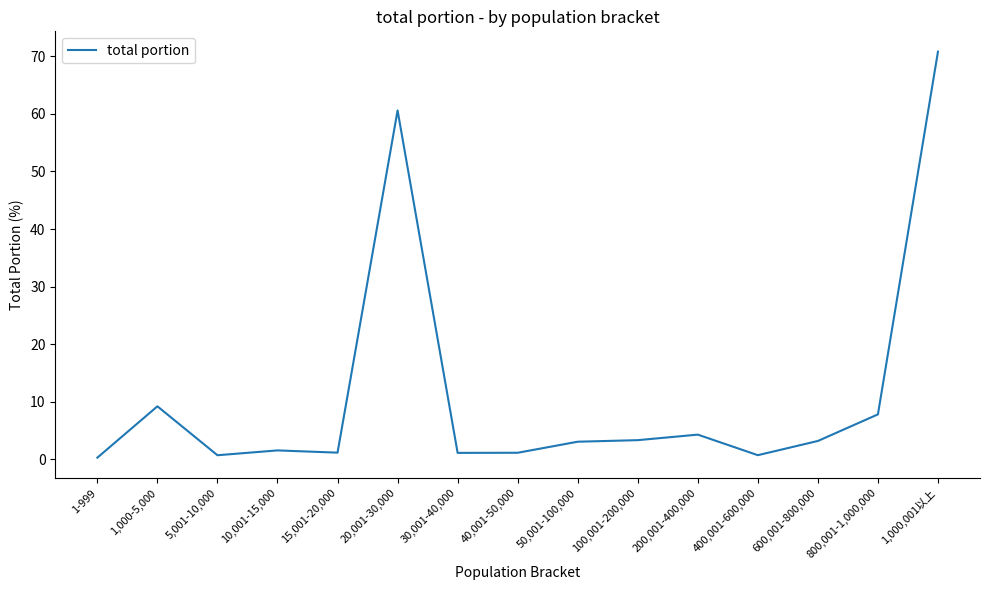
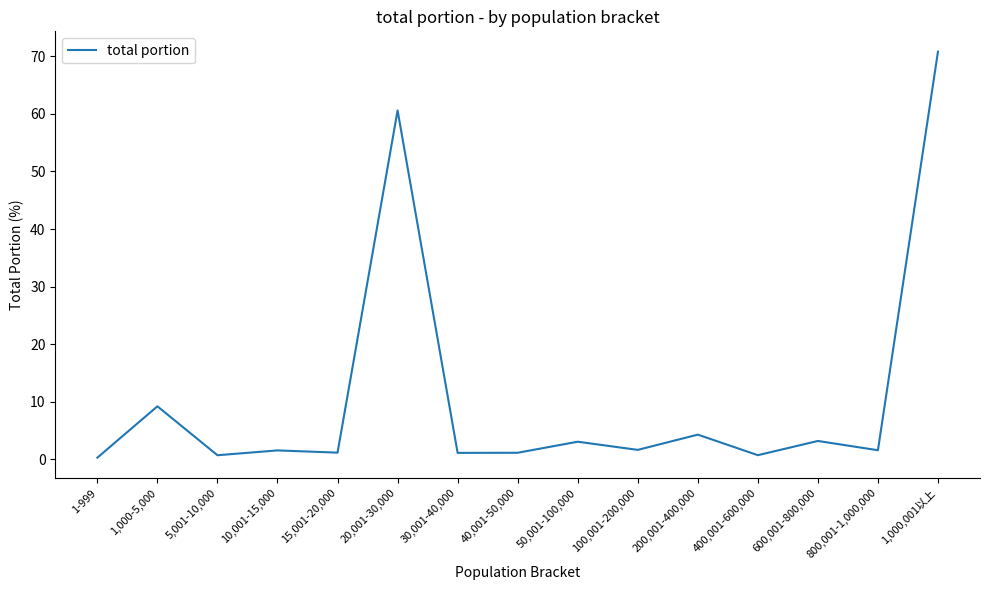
  {
    "1-999": 0,
    "1,000-5,000": 9,
    "5,001-10,000": 1,
    "10,001-15,000": 2,
    "15,001-20,000": 1,
    "20,001-30,000": 61,
    "30,001-40,000": 1,
    "40,001-50,000": 1,
    "50,001-100,000": 3,
-   "100,001-200,000": 3,
+   "100,001-200,000": 2,
    "200,001-400,000": 4,
    "400,001-600,000": 1,
    "600,001-800,000": 3,
-   "800,001-1,000,000": 8,
+   "800,001-1,000,000": 2,
    "1,000,001以上": 71
  }
